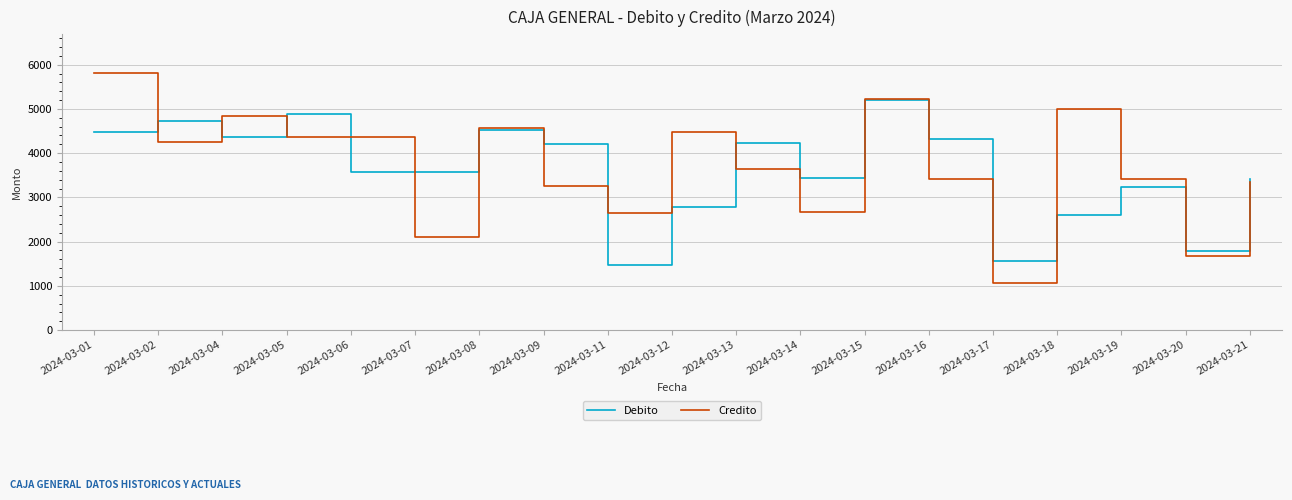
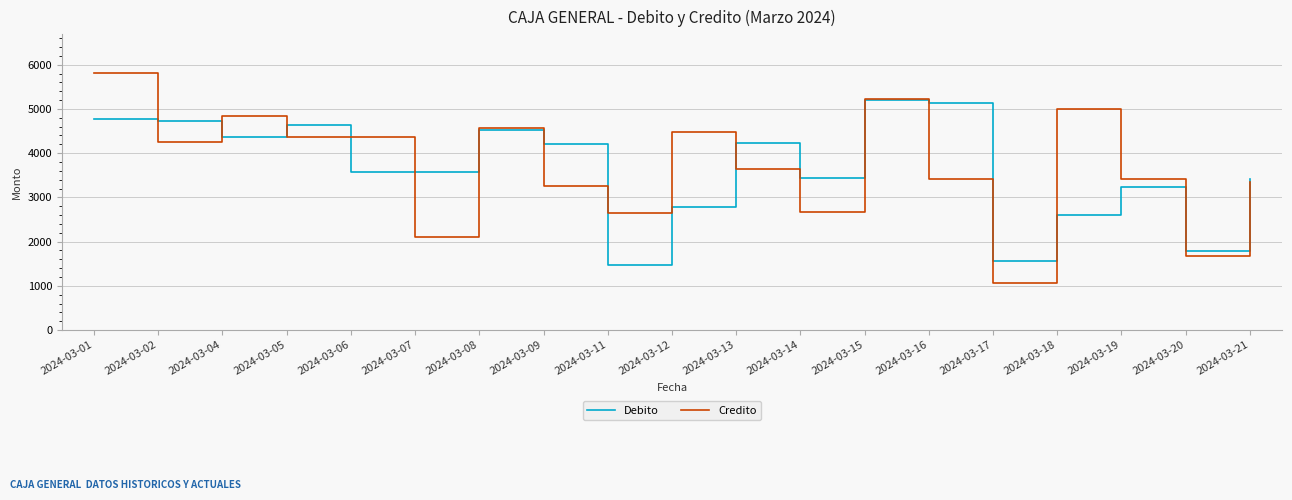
  {
    "Debito": {
-     "2024-03-01": 4500,
+     "2024-03-01": 4800,
      "2024-03-02": 4700,
      "2024-03-04": 4400,
-     "2024-03-05": 4900,
+     "2024-03-05": 4600,
      "2024-03-06": 3600,
      "2024-03-07": 3600,
      "2024-03-09": 4200,
      "2024-03-11": 1500,
      "2024-03-12": 2800,
      "2024-03-13": 4200,
      "2024-03-14": 3400,
-     "2024-03-16": 4300,
+     "2024-03-16": 5100,
      "2024-03-17": 1600,
      "2024-03-18": 2600,
      "2024-03-19": 3200,
      "2024-03-20": 1800
    },
    "Credito": {
      "2024-03-01": 5800,
      "2024-03-02": 4300,
      "2024-03-04": 4800,
      "2024-03-05": 4400,
      "2024-03-06": 4400,
      "2024-03-07": 2100,
      "2024-03-09": 3300,
      "2024-03-11": 2600,
      "2024-03-12": 4500,
      "2024-03-13": 3600,
      "2024-03-14": 2700,
      "2024-03-16": 3400,
      "2024-03-17": 1100,
      "2024-03-18": 5000,
      "2024-03-19": 3400,
      "2024-03-20": 1700
    }
  }
